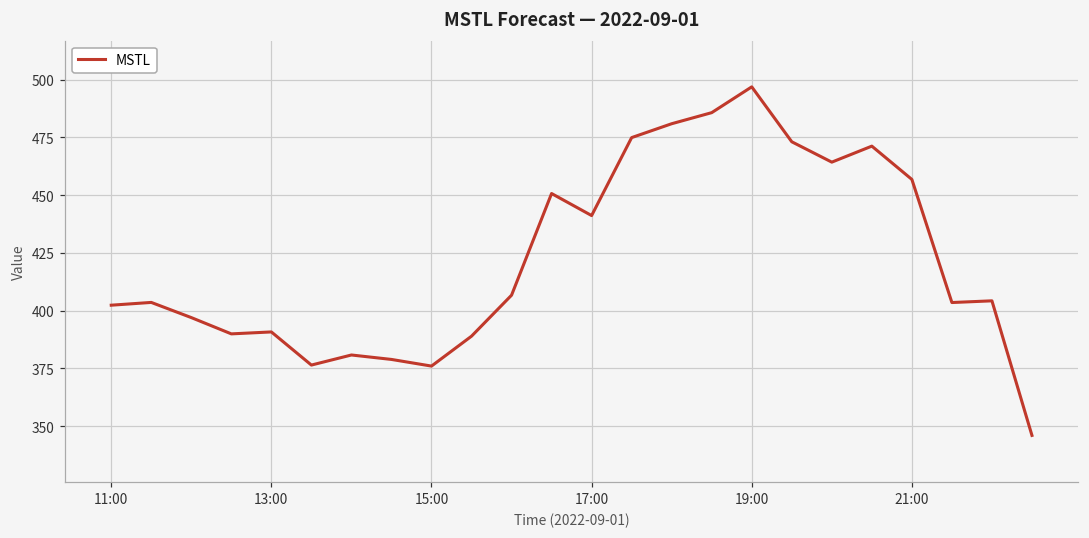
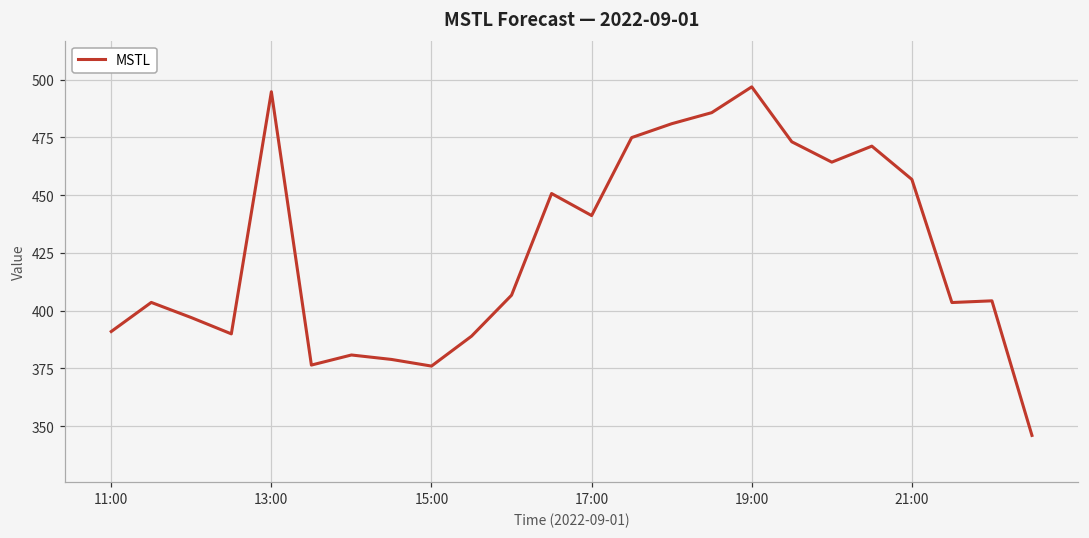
  {
-   "11:00": 402,
-   "13:00": 391,
+   "11:00": 391,
+   "13:00": 495,
    "15:00": 376,
    "17:00": 441,
    "19:00": 497,
    "21:00": 457
  }
